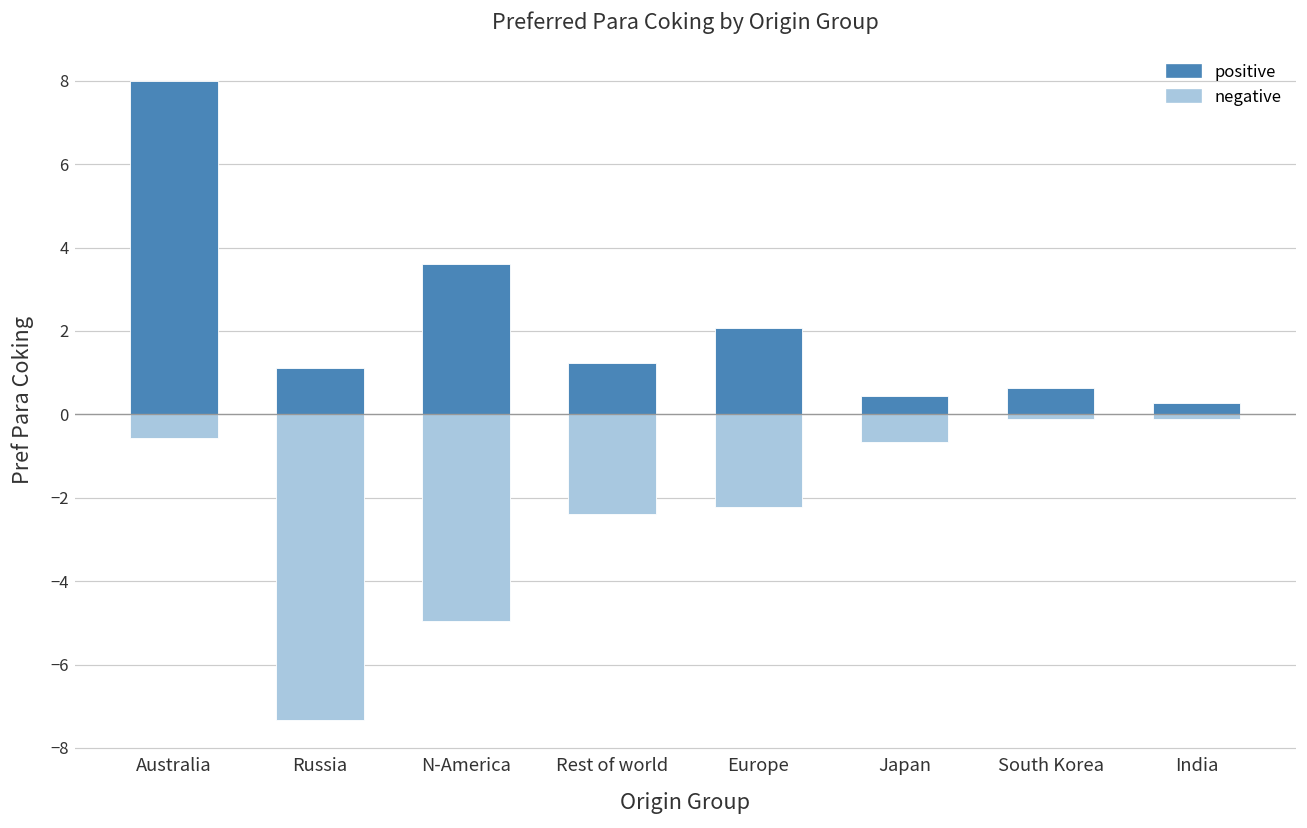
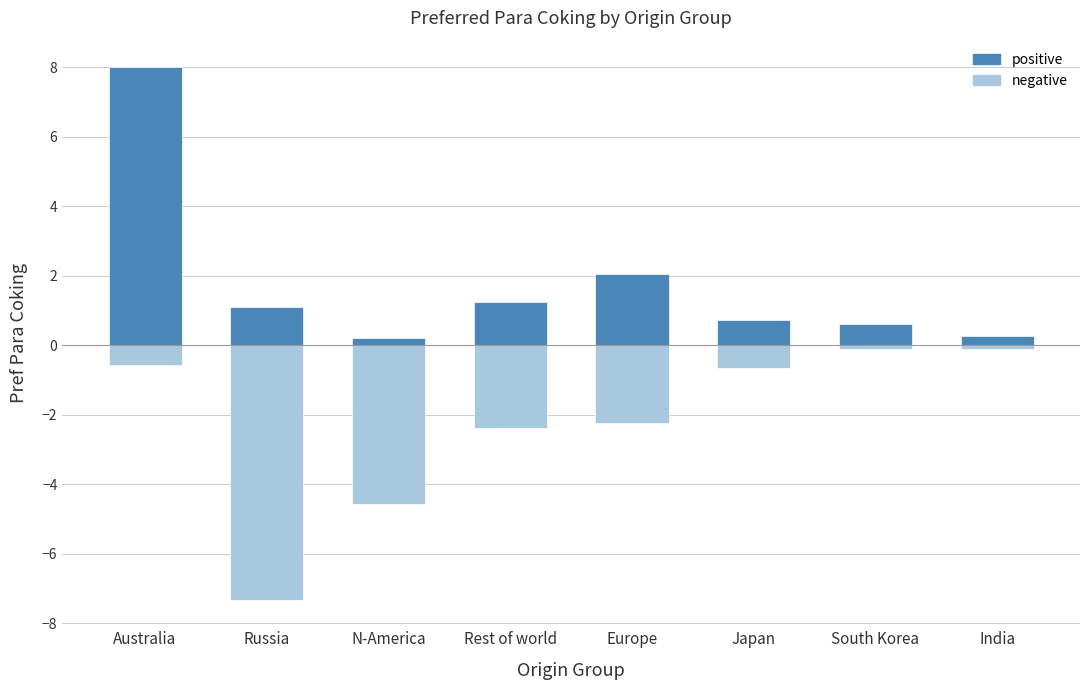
  {
    "positive": {
      "Australia": 8.0,
      "Russia": 1.1,
-     "N-America": 3.6,
+     "N-America": 0.2,
      "Rest of world": 1.2,
      "Europe": 2.1,
-     "Japan": 0.4,
+     "Japan": 0.7,
      "South Korea": 0.6,
      "India": 0.3
    },
    "negative": {
      "Australia": -0.6,
      "Russia": -7.3,
-     "N-America": -5.0,
+     "N-America": -4.6,
      "Rest of world": -2.4,
      "Europe": -2.2,
      "Japan": -0.7,
      "South Korea": -0.1,
      "India": -0.1
    }
  }
